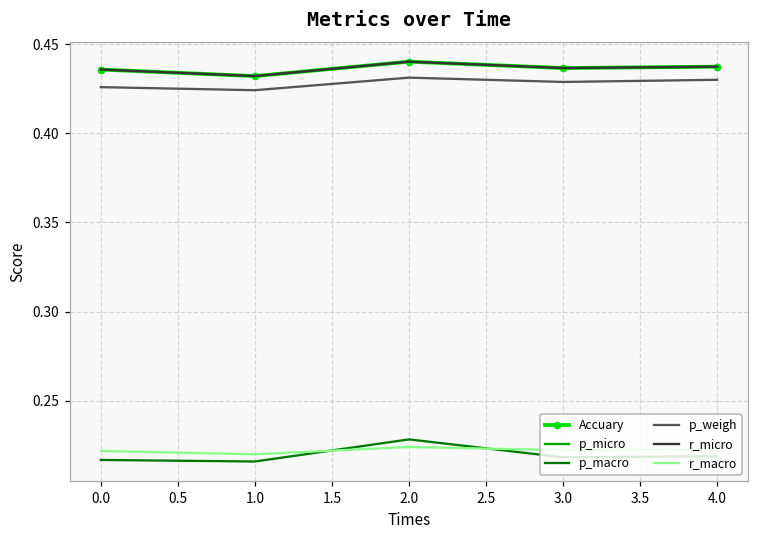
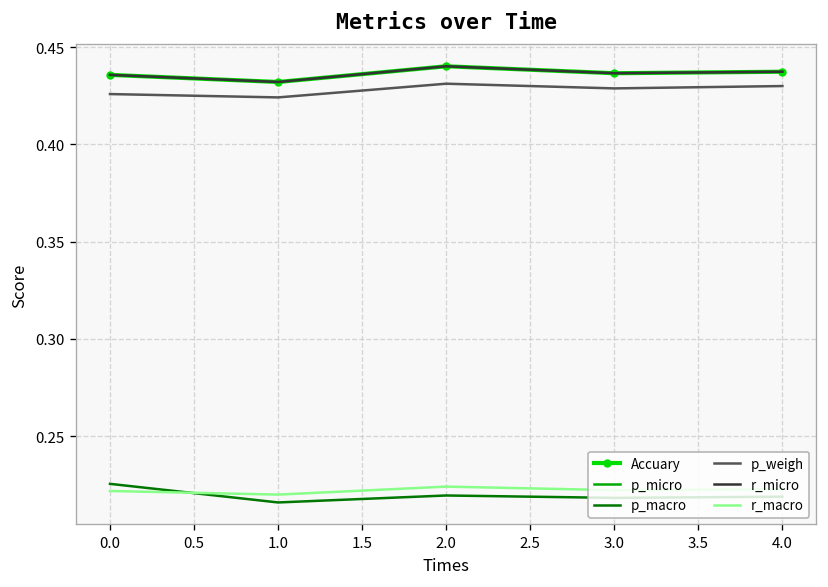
  {
    "p_macro": {
-     "0.0": 0.217,
+     "0.0": 0.226,
      "1.0": 0.216,
-     "2.0": 0.228
+     "2.0": 0.220
    },
    "r_macro": {
      "0.0": 0.222,
      "1.0": 0.220,
      "2.0": 0.224
    }
  }
